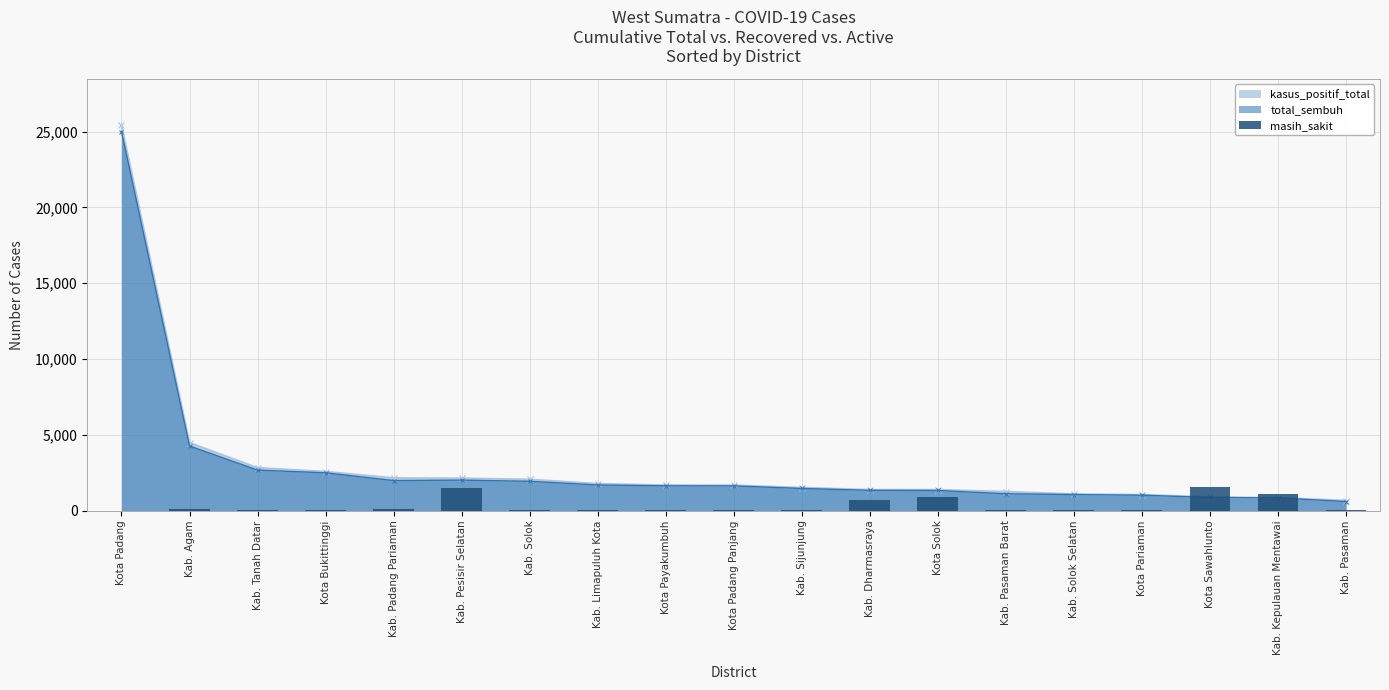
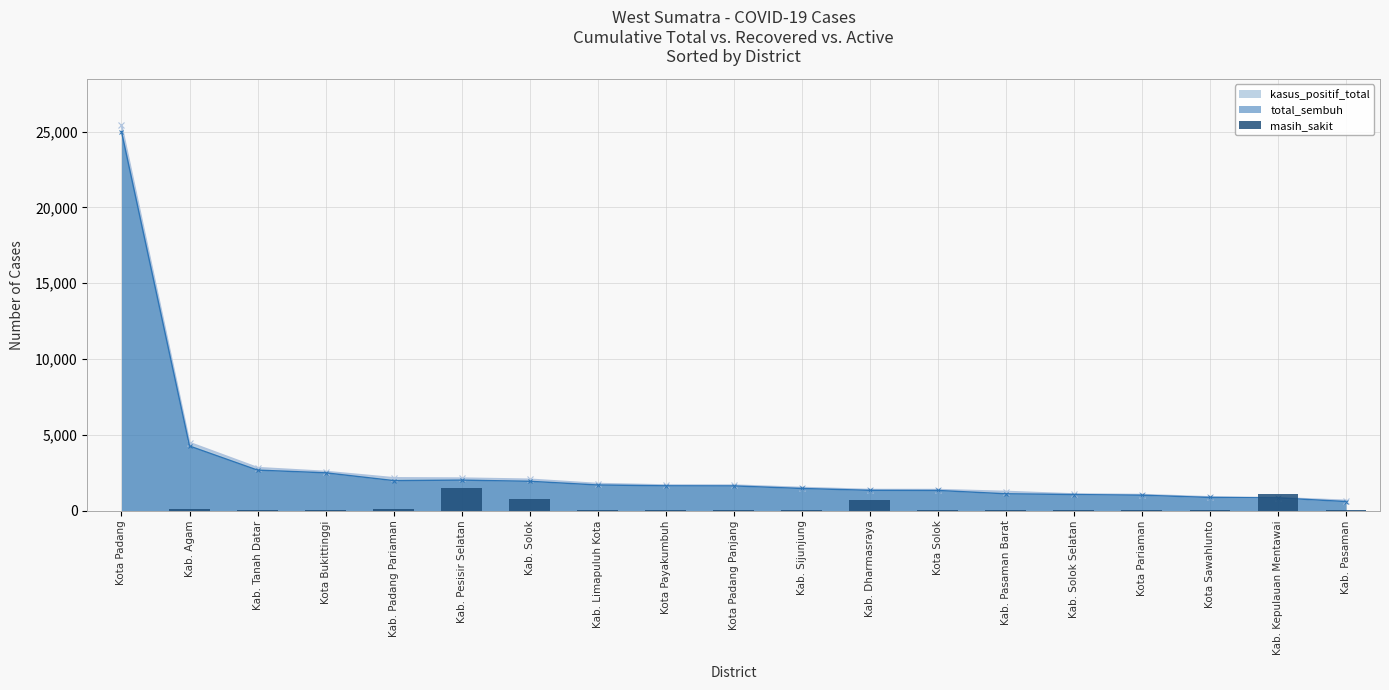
  {
    "masih_sakit": {
      "Kab. Pesisir Selatan": "1,500",
-     "Kab. Solok": "100",
+     "Kab. Solok": "700",
      "Kab. Dharmasraya": "700",
-     "Kota Solok": "900",
-     "Kota Sawahlunto": "1,500",
+     "Kota Solok": "0",
+     "Kota Sawahlunto": "0",
      "Kab. Kepulauan Mentawai": "1,100"
    }
  }
